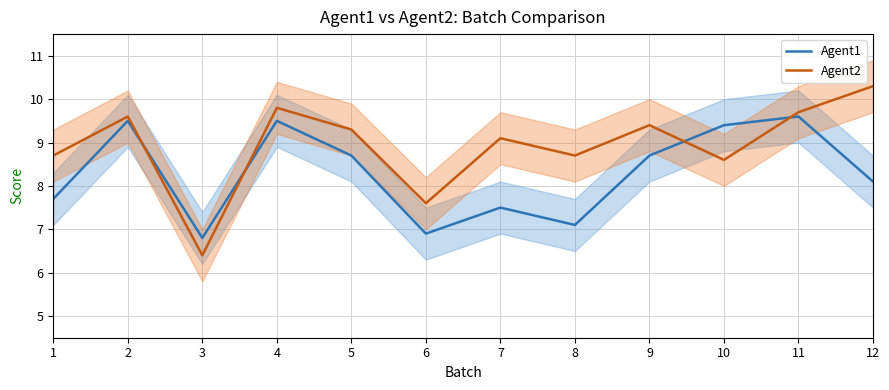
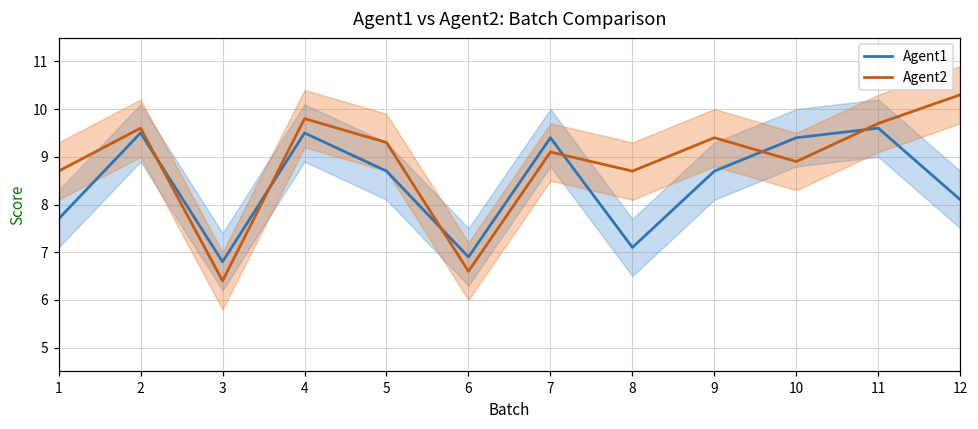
  {
    "Agent1": {
      "1": 7.7,
      "2": 9.5,
      "3": 6.8,
      "4": 9.5,
      "5": 8.7,
      "6": 6.9,
-     "7": 7.5,
+     "7": 9.4,
      "8": 7.1,
      "9": 8.7,
      "10": 9.4,
      "11": 9.6,
      "12": 8.1
    },
    "Agent2": {
      "1": 8.7,
      "2": 9.6,
      "3": 6.4,
      "4": 9.8,
-     "6": 7.6,
+     "6": 6.6,
      "7": 9.1,
      "8": 8.7,
      "9": 9.4,
-     "10": 8.6,
+     "10": 8.9,
      "11": 9.7,
      "12": 10.3
    }
  }
